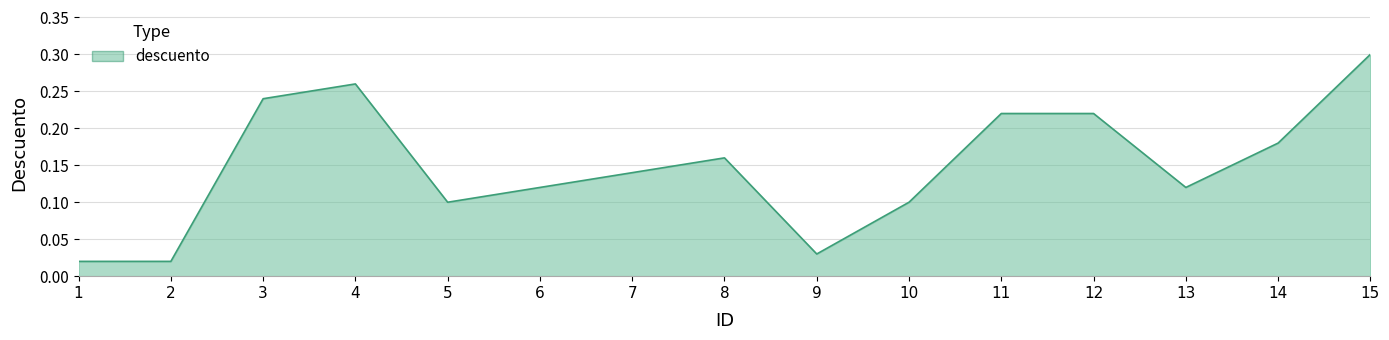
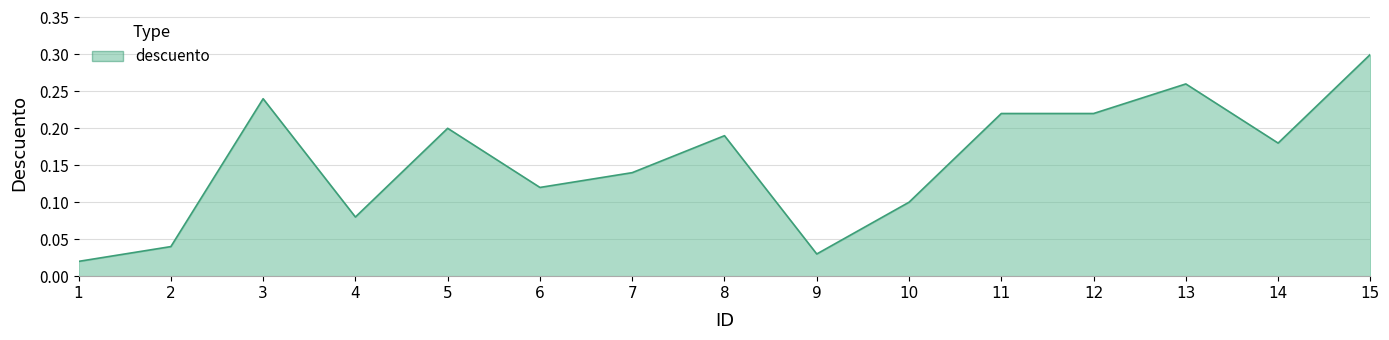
  {
    "1": 0.02,
-   "2": 0.02,
+   "2": 0.04,
    "3": 0.24,
-   "4": 0.26,
-   "5": 0.1,
+   "4": 0.08,
+   "5": 0.2,
    "6": 0.12,
    "7": 0.14,
-   "8": 0.16,
+   "8": 0.19,
    "9": 0.03,
    "10": 0.10,
    "11": 0.22,
    "12": 0.22,
-   "13": 0.12,
+   "13": 0.26,
    "14": 0.18,
    "15": 0.30
  }
